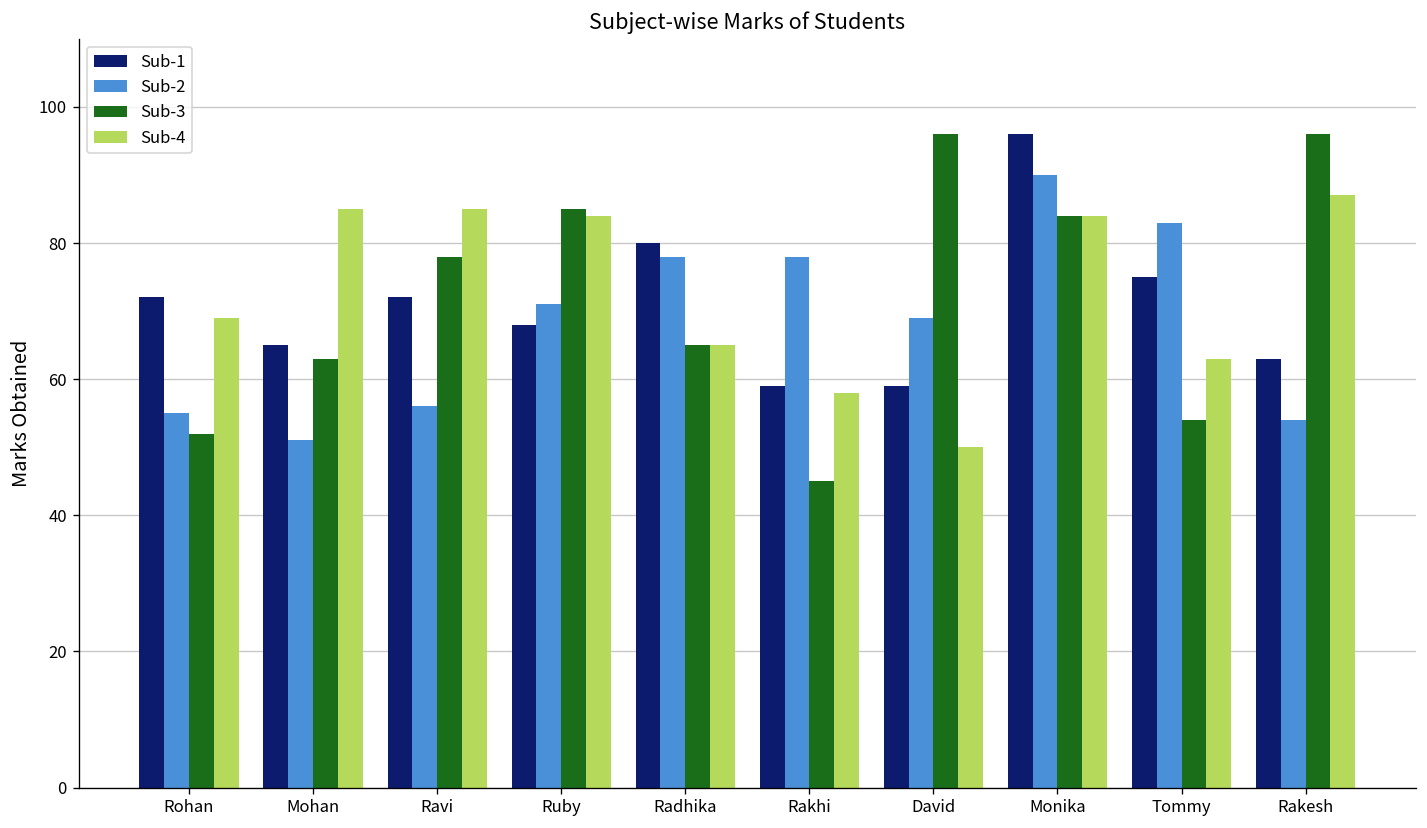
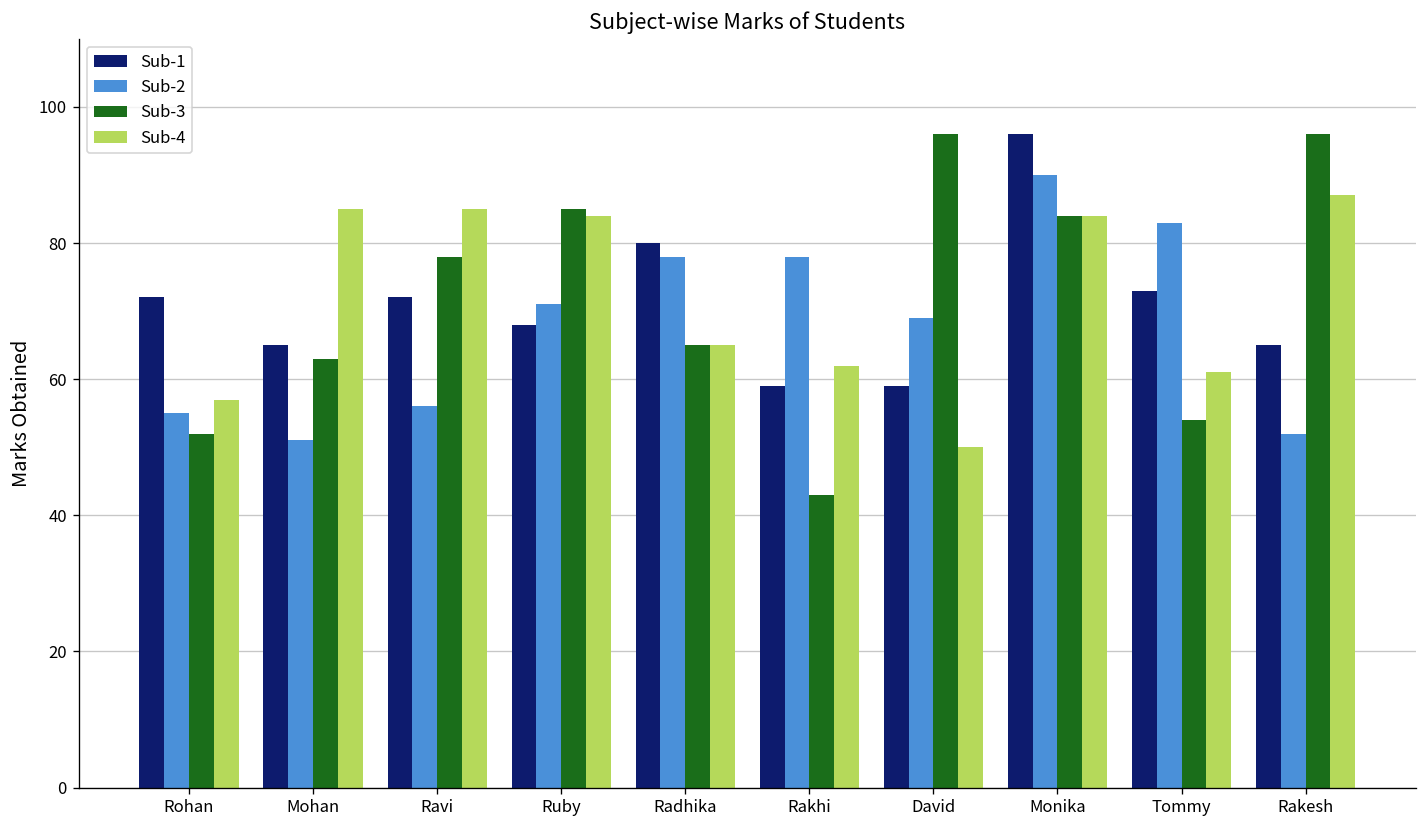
  {
    "Sub-1": {
      "Rohan": 72,
      "Mohan": 65,
      "Ravi": 72,
      "Ruby": 68,
      "Radhika": 80,
      "Rakhi": 59,
      "David": 59,
      "Monika": 96,
-     "Tommy": 75,
-     "Rakesh": 63
+     "Tommy": 73,
+     "Rakesh": 65
    },
    "Sub-2": {
      "Rohan": 55,
      "Mohan": 51,
      "Ravi": 56,
      "Ruby": 71,
      "Radhika": 78,
      "Rakhi": 78,
      "David": 69,
      "Monika": 90,
      "Tommy": 83,
-     "Rakesh": 54
+     "Rakesh": 52
    },
    "Sub-3": {
      "Rohan": 52,
      "Mohan": 63,
      "Ravi": 78,
      "Ruby": 85,
      "Radhika": 65,
-     "Rakhi": 45,
+     "Rakhi": 43,
      "David": 96,
      "Monika": 84,
      "Tommy": 54,
      "Rakesh": 96
    },
    "Sub-4": {
-     "Rohan": 69,
+     "Rohan": 57,
      "Mohan": 85,
      "Ravi": 85,
      "Ruby": 84,
      "Radhika": 65,
-     "Rakhi": 58,
+     "Rakhi": 62,
      "David": 50,
      "Monika": 84,
-     "Tommy": 63,
+     "Tommy": 61,
      "Rakesh": 87
    }
  }
